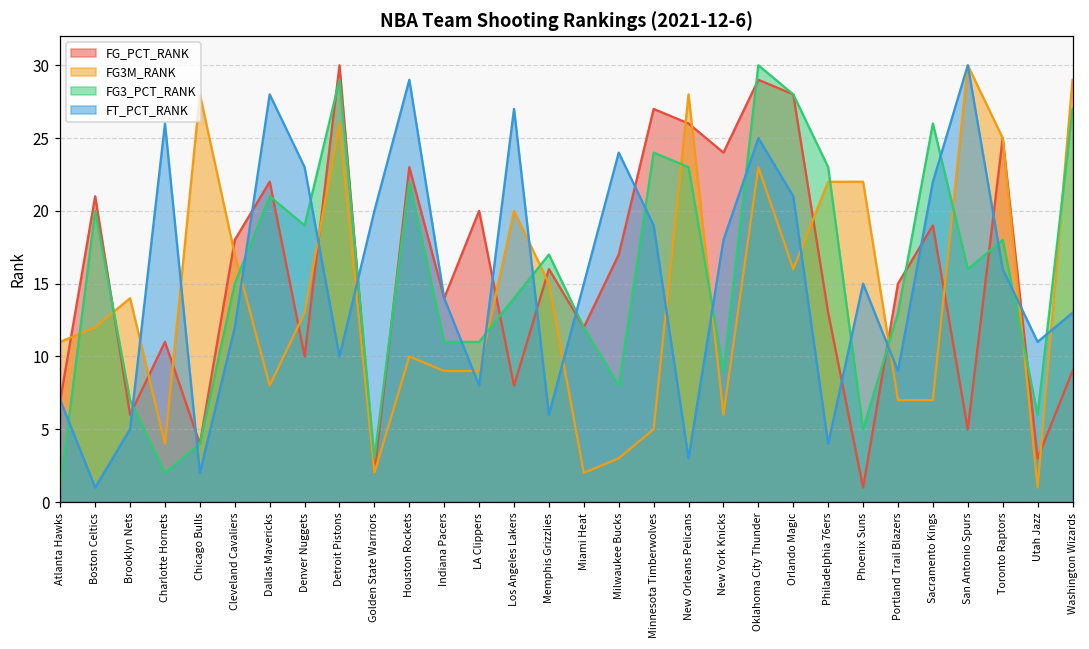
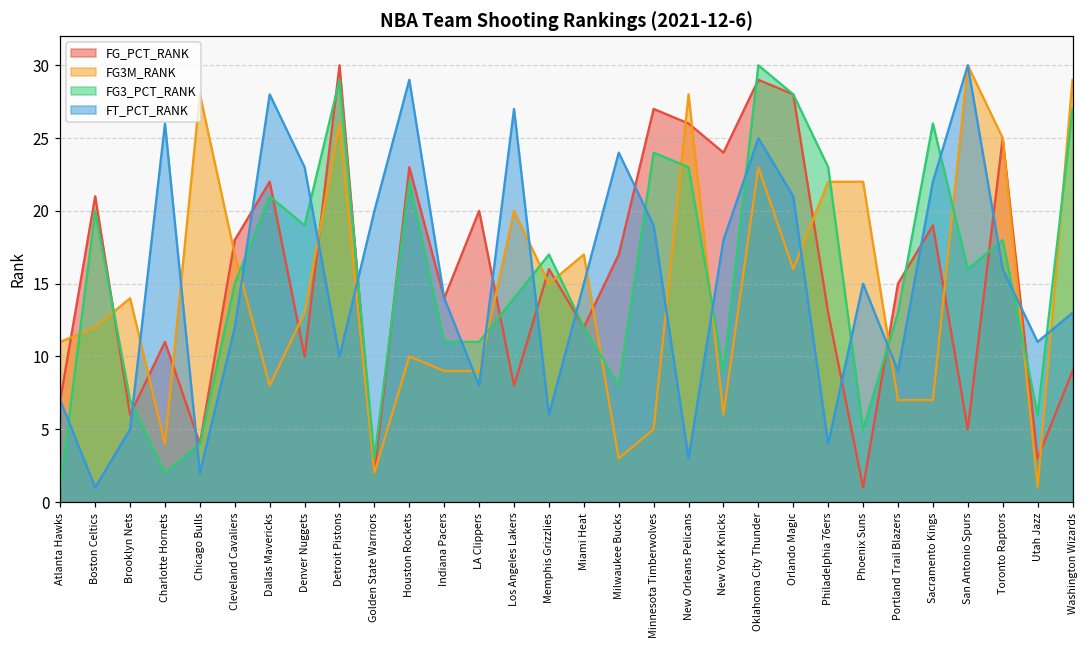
  {
    "FG_PCT_RANK": {
      "Boston Celtics": 21,
      "Brooklyn Nets": 6,
      "Charlotte Hornets": 11,
      "Cleveland Cavaliers": 18,
      "Dallas Mavericks": 22,
      "Denver Nuggets": 10,
      "Detroit Pistons": 30,
      "Houston Rockets": 23,
      "LA Clippers": 20,
      "Los Angeles Lakers": 8,
      "Memphis Grizzlies": 16,
      "Milwaukee Bucks": 17,
      "Minnesota Timberwolves": 27,
      "New Orleans Pelicans": 26,
      "New York Knicks": 24,
      "Oklahoma City Thunder": 29,
      "Philadelphia 76ers": 13,
      "Phoenix Suns": 1,
      "Portland Trail Blazers": 15,
      "Sacramento Kings": 19,
      "San Antonio Spurs": 5,
      "Utah Jazz": 3,
      "Washington Wizards": 9
    },
    "FG3M_RANK": {
      "Atlanta Hawks": 11,
      "Boston Celtics": 12,
      "Brooklyn Nets": 14,
      "Charlotte Hornets": 4,
      "Cleveland Cavaliers": 17,
      "Dallas Mavericks": 8,
      "Denver Nuggets": 13,
      "Detroit Pistons": 26,
      "Houston Rockets": 10,
      "Indiana Pacers": 9,
      "LA Clippers": 9,
      "Los Angeles Lakers": 20,
      "Memphis Grizzlies": 15,
-     "Miami Heat": 2,
+     "Miami Heat": 17,
      "Milwaukee Bucks": 3,
      "Minnesota Timberwolves": 5,
      "New Orleans Pelicans": 28,
      "New York Knicks": 6,
      "Oklahoma City Thunder": 23,
      "Orlando Magic": 16,
      "Philadelphia 76ers": 22,
      "Phoenix Suns": 22,
      "Portland Trail Blazers": 7,
      "Sacramento Kings": 7,
      "Utah Jazz": 1,
      "Washington Wizards": 29
    },
    "FG3_PCT_RANK": {
      "Atlanta Hawks": 1,
      "Boston Celtics": 20,
      "Brooklyn Nets": 7,
      "Charlotte Hornets": 2,
      "Cleveland Cavaliers": 15,
      "Dallas Mavericks": 21,
      "Denver Nuggets": 19,
      "Detroit Pistons": 29,
      "Golden State Warriors": 3,
      "Houston Rockets": 22,
      "Indiana Pacers": 11,
      "LA Clippers": 11,
      "Los Angeles Lakers": 14,
      "Memphis Grizzlies": 17,
      "Milwaukee Bucks": 8,
      "Minnesota Timberwolves": 24,
      "New Orleans Pelicans": 23,
      "New York Knicks": 9,
      "Oklahoma City Thunder": 30,
      "Philadelphia 76ers": 23,
      "Phoenix Suns": 5,
      "Portland Trail Blazers": 13,
      "Sacramento Kings": 26,
      "San Antonio Spurs": 16,
      "Toronto Raptors": 18,
      "Utah Jazz": 6,
      "Washington Wizards": 27
    },
    "FT_PCT_RANK": {
      "Boston Celtics": 1,
      "Brooklyn Nets": 5,
      "Charlotte Hornets": 26,
      "Chicago Bulls": 2,
      "Cleveland Cavaliers": 12,
      "Dallas Mavericks": 28,
      "Denver Nuggets": 23,
      "Detroit Pistons": 10,
      "Golden State Warriors": 20,
      "Houston Rockets": 29,
      "LA Clippers": 8,
      "Los Angeles Lakers": 27,
      "Memphis Grizzlies": 6,
      "Miami Heat": 15,
      "Milwaukee Bucks": 24,
      "Minnesota Timberwolves": 19,
      "New Orleans Pelicans": 3,
      "New York Knicks": 18,
      "Oklahoma City Thunder": 25,
      "Orlando Magic": 21,
      "Philadelphia 76ers": 4,
      "Phoenix Suns": 15,
      "Portland Trail Blazers": 9,
      "Sacramento Kings": 22,
      "Toronto Raptors": 16,
      "Utah Jazz": 11,
      "Washington Wizards": 13
    }
  }
